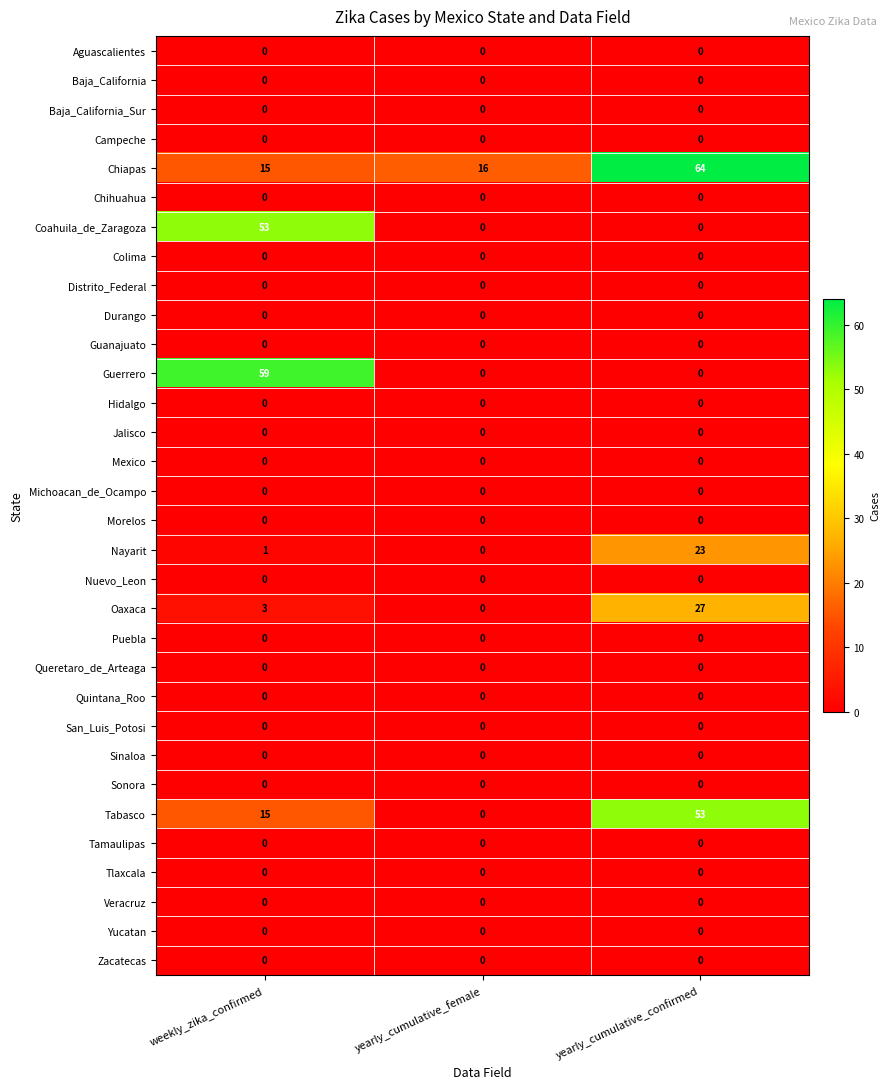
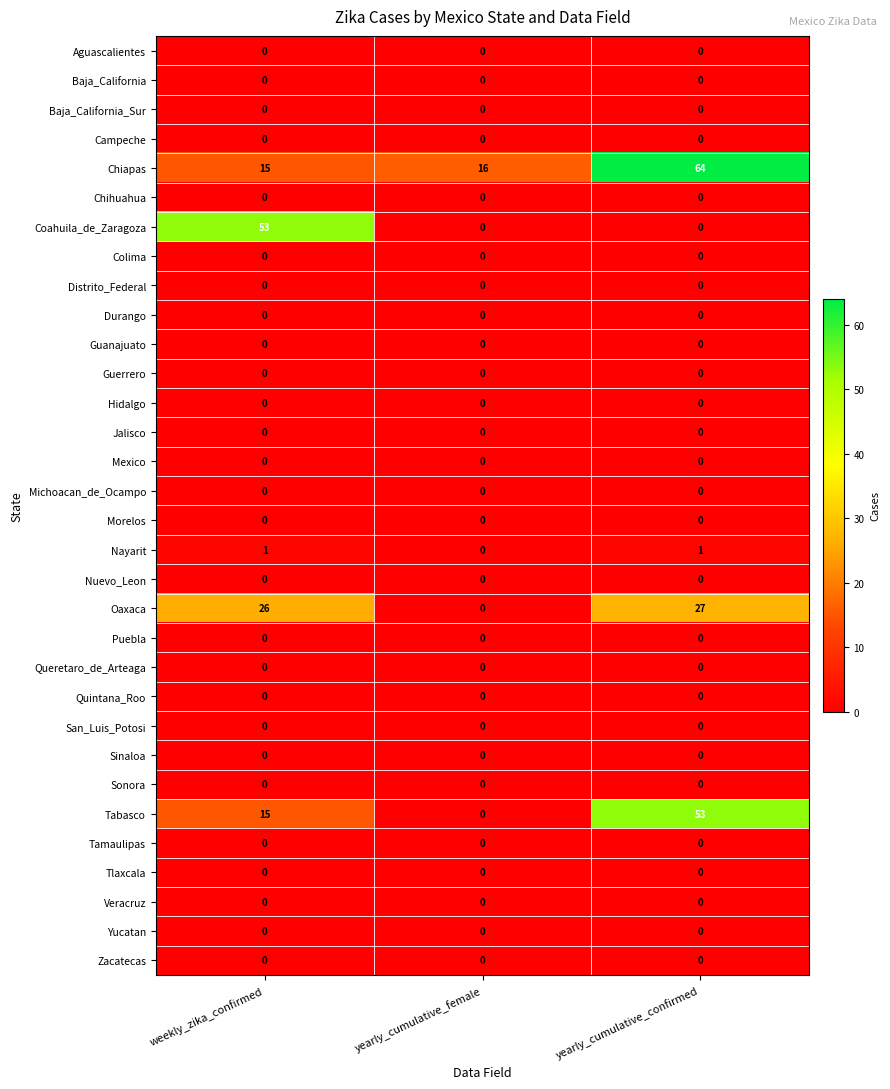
  {
    "Aguascalientes": {
      "weekly_zika_confirmed": 0,
      "yearly_cumulative_female": 0,
      "yearly_cumulative_confirmed": 0
    },
    "Baja_California": {
      "weekly_zika_confirmed": 0,
      "yearly_cumulative_female": 0,
      "yearly_cumulative_confirmed": 0
    },
    "Baja_California_Sur": {
      "weekly_zika_confirmed": 0,
      "yearly_cumulative_female": 0,
      "yearly_cumulative_confirmed": 0
    },
    "Campeche": {
      "weekly_zika_confirmed": 0,
      "yearly_cumulative_female": 0,
      "yearly_cumulative_confirmed": 0
    },
    "Chiapas": {
      "weekly_zika_confirmed": 15,
      "yearly_cumulative_female": 16,
      "yearly_cumulative_confirmed": 64
    },
    "Chihuahua": {
      "weekly_zika_confirmed": 0,
      "yearly_cumulative_female": 0,
      "yearly_cumulative_confirmed": 0
    },
    "Coahuila_de_Zaragoza": {
      "weekly_zika_confirmed": 53,
      "yearly_cumulative_female": 0,
      "yearly_cumulative_confirmed": 0
    },
    "Colima": {
      "weekly_zika_confirmed": 0,
      "yearly_cumulative_female": 0,
      "yearly_cumulative_confirmed": 0
    },
    "Distrito_Federal": {
      "weekly_zika_confirmed": 0,
      "yearly_cumulative_female": 0,
      "yearly_cumulative_confirmed": 0
    },
    "Durango": {
      "weekly_zika_confirmed": 0,
      "yearly_cumulative_female": 0,
      "yearly_cumulative_confirmed": 0
    },
    "Guanajuato": {
      "weekly_zika_confirmed": 0,
      "yearly_cumulative_female": 0,
      "yearly_cumulative_confirmed": 0
    },
    "Guerrero": {
-     "weekly_zika_confirmed": 59,
+     "weekly_zika_confirmed": 0,
      "yearly_cumulative_female": 0,
      "yearly_cumulative_confirmed": 0
    },
    "Hidalgo": {
      "weekly_zika_confirmed": 0,
      "yearly_cumulative_female": 0,
      "yearly_cumulative_confirmed": 0
    },
    "Jalisco": {
      "weekly_zika_confirmed": 0,
      "yearly_cumulative_female": 0,
      "yearly_cumulative_confirmed": 0
    },
    "Mexico": {
      "weekly_zika_confirmed": 0,
      "yearly_cumulative_female": 0,
      "yearly_cumulative_confirmed": 0
    },
    "Michoacan_de_Ocampo": {
      "weekly_zika_confirmed": 0,
      "yearly_cumulative_female": 0,
      "yearly_cumulative_confirmed": 0
    },
    "Morelos": {
      "weekly_zika_confirmed": 0,
      "yearly_cumulative_female": 0,
      "yearly_cumulative_confirmed": 0
    },
    "Nayarit": {
      "weekly_zika_confirmed": 1,
      "yearly_cumulative_female": 0,
-     "yearly_cumulative_confirmed": 23
+     "yearly_cumulative_confirmed": 1
    },
    "Nuevo_Leon": {
      "weekly_zika_confirmed": 0,
      "yearly_cumulative_female": 0,
      "yearly_cumulative_confirmed": 0
    },
    "Oaxaca": {
-     "weekly_zika_confirmed": 3,
+     "weekly_zika_confirmed": 26,
      "yearly_cumulative_female": 0,
      "yearly_cumulative_confirmed": 27
    },
    "Puebla": {
      "weekly_zika_confirmed": 0,
      "yearly_cumulative_female": 0,
      "yearly_cumulative_confirmed": 0
    },
    "Queretaro_de_Arteaga": {
      "weekly_zika_confirmed": 0,
      "yearly_cumulative_female": 0,
      "yearly_cumulative_confirmed": 0
    },
    "Quintana_Roo": {
      "weekly_zika_confirmed": 0,
      "yearly_cumulative_female": 0,
      "yearly_cumulative_confirmed": 0
    },
    "San_Luis_Potosi": {
      "weekly_zika_confirmed": 0,
      "yearly_cumulative_female": 0,
      "yearly_cumulative_confirmed": 0
    },
    "Sinaloa": {
      "weekly_zika_confirmed": 0,
      "yearly_cumulative_female": 0,
      "yearly_cumulative_confirmed": 0
    },
    "Sonora": {
      "weekly_zika_confirmed": 0,
      "yearly_cumulative_female": 0,
      "yearly_cumulative_confirmed": 0
    },
    "Tabasco": {
      "weekly_zika_confirmed": 15,
      "yearly_cumulative_female": 0,
      "yearly_cumulative_confirmed": 53
    },
    "Tamaulipas": {
      "weekly_zika_confirmed": 0,
      "yearly_cumulative_female": 0,
      "yearly_cumulative_confirmed": 0
    },
    "Tlaxcala": {
      "weekly_zika_confirmed": 0,
      "yearly_cumulative_female": 0,
      "yearly_cumulative_confirmed": 0
    },
    "Veracruz": {
      "weekly_zika_confirmed": 0,
      "yearly_cumulative_female": 0,
      "yearly_cumulative_confirmed": 0
    },
    "Yucatan": {
      "weekly_zika_confirmed": 0,
      "yearly_cumulative_female": 0,
      "yearly_cumulative_confirmed": 0
    },
    "Zacatecas": {
      "weekly_zika_confirmed": 0,
      "yearly_cumulative_female": 0,
      "yearly_cumulative_confirmed": 0
    }
  }
